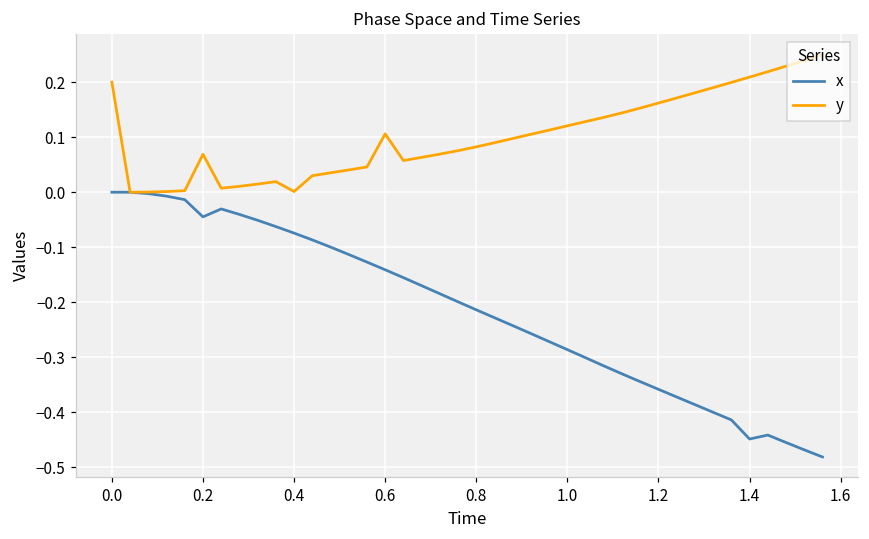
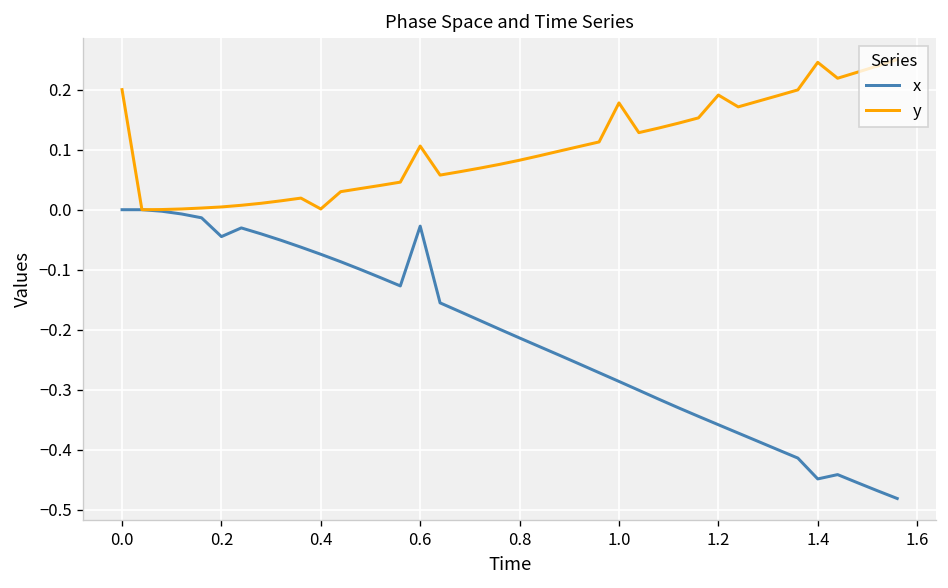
  {
    "x": {
      "0.0": 0.00,
      "0.2": -0.04,
      "0.4": -0.07,
-     "0.6": -0.14,
+     "0.6": -0.03,
      "0.8": -0.21,
      "1.0": -0.29,
      "1.2": -0.36,
      "1.4": -0.45
    },
    "y": {
      "0.0": 0.20,
-     "0.2": 0.07,
+     "0.2": 0.00,
      "0.4": 0.00,
      "0.6": 0.11,
      "0.8": 0.08,
-     "1.0": 0.12,
-     "1.2": 0.16,
-     "1.4": 0.21
+     "1.0": 0.18,
+     "1.2": 0.19,
+     "1.4": 0.25
    }
  }
